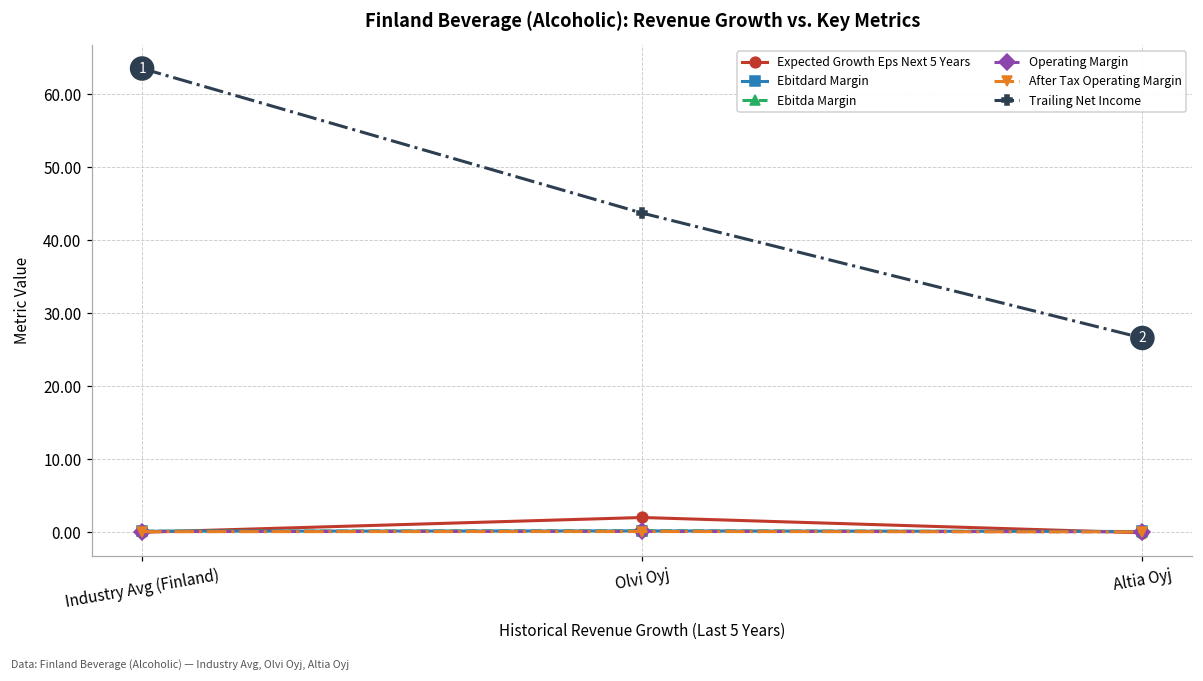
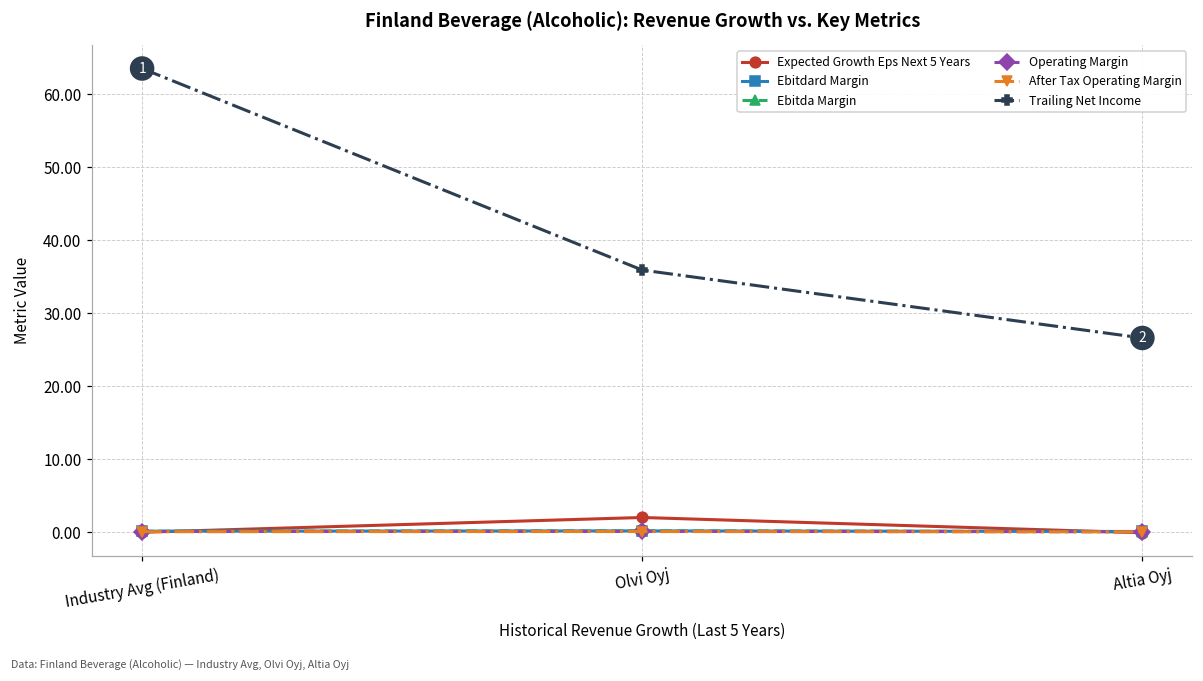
  {
    "Expected Growth Eps Next 5 Years": {
      "Olvi Oyj": 2
    },
    "Trailing Net Income": {
-     "Olvi Oyj": 44
+     "Olvi Oyj": 36
    }
  }
